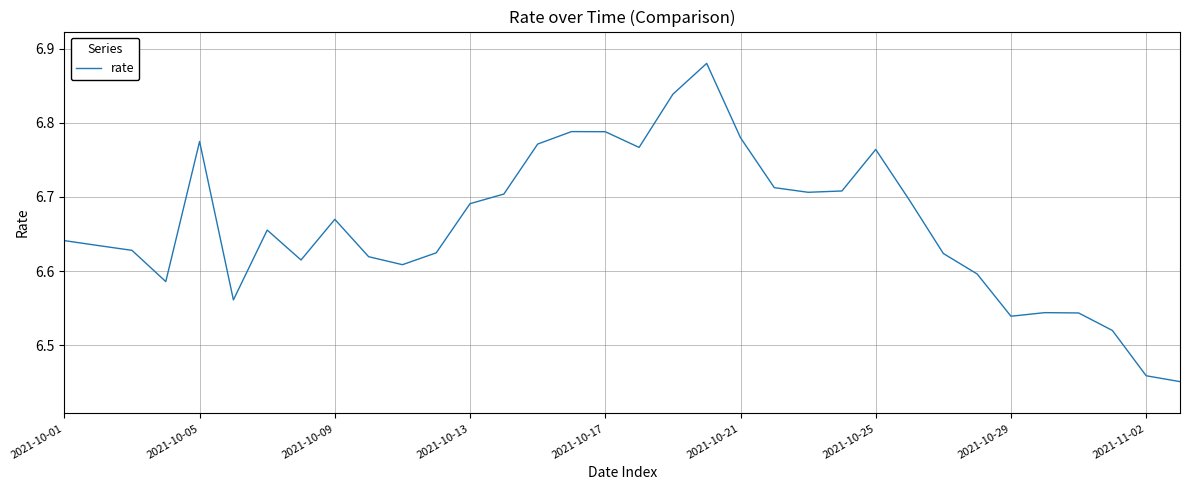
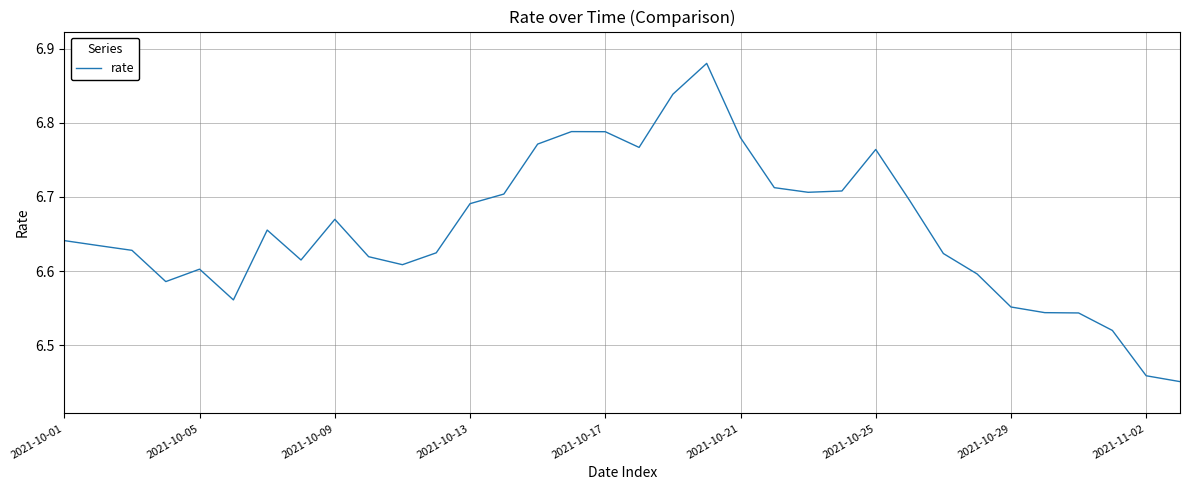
  {
    "2021-10-01": 6.64,
-   "2021-10-05": 6.77,
+   "2021-10-05": 6.60,
    "2021-10-09": 6.67,
    "2021-10-13": 6.69,
    "2021-10-17": 6.79,
    "2021-10-21": 6.78,
    "2021-10-25": 6.76,
-   "2021-10-29": 6.54,
+   "2021-10-29": 6.55,
    "2021-11-02": 6.46
  }
